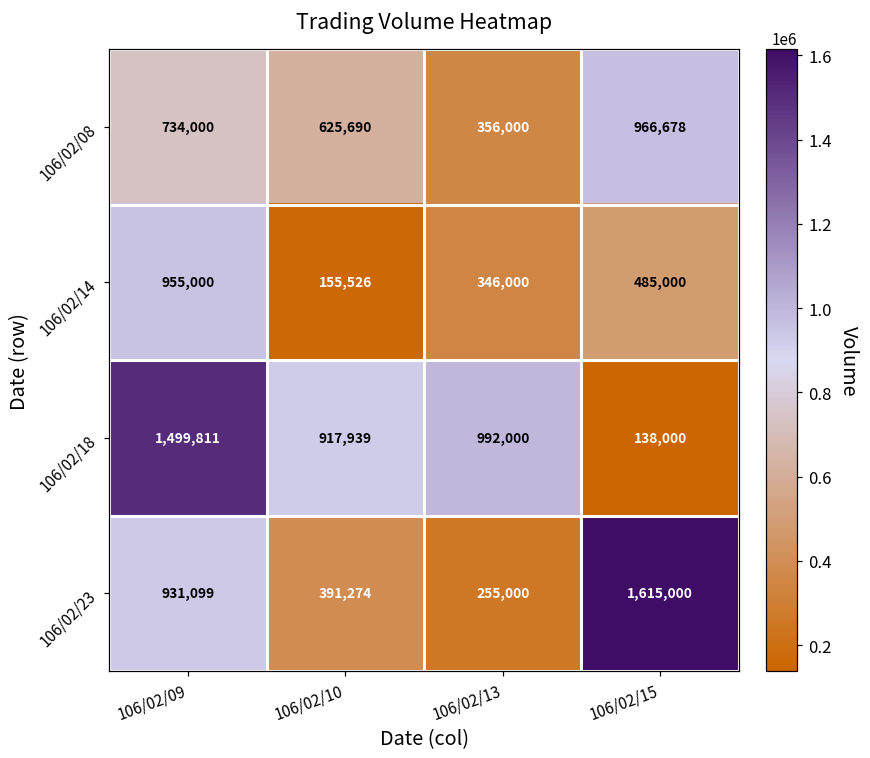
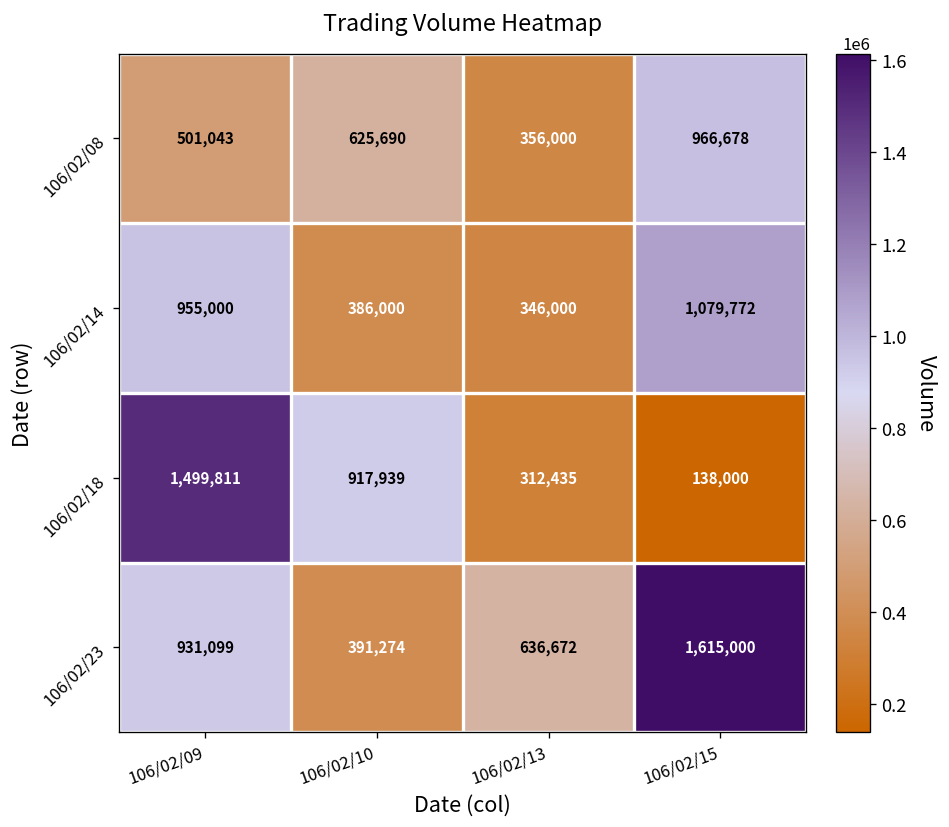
  {
    "106/02/08": {
-     "106/02/09": "734,000",
+     "106/02/09": "501,043",
      "106/02/10": "625,690",
      "106/02/13": "356,000",
      "106/02/15": "966,678"
    },
    "106/02/14": {
      "106/02/09": "955,000",
-     "106/02/10": "155,526",
+     "106/02/10": "386,000",
      "106/02/13": "346,000",
-     "106/02/15": "485,000"
+     "106/02/15": "1,079,772"
    },
    "106/02/18": {
      "106/02/09": "1,499,811",
      "106/02/10": "917,939",
-     "106/02/13": "992,000",
+     "106/02/13": "312,435",
      "106/02/15": "138,000"
    },
    "106/02/23": {
      "106/02/09": "931,099",
      "106/02/10": "391,274",
-     "106/02/13": "255,000",
+     "106/02/13": "636,672",
      "106/02/15": "1,615,000"
    }
  }
